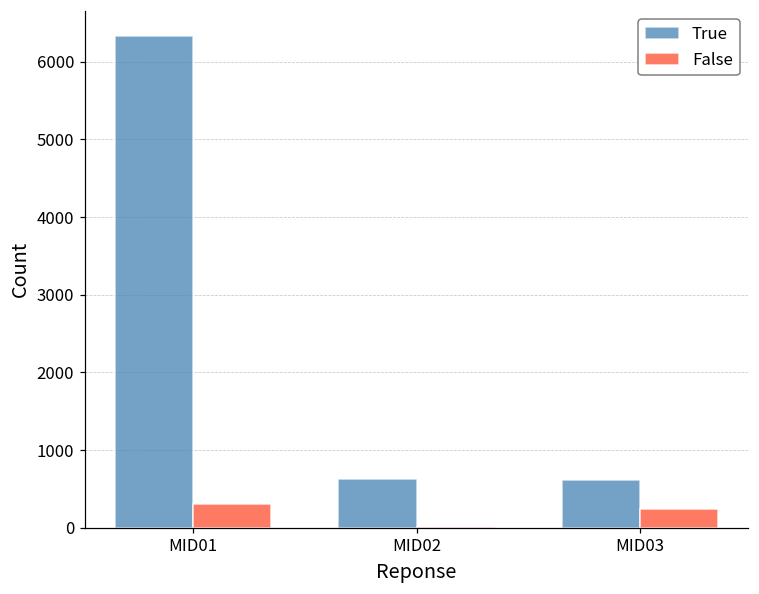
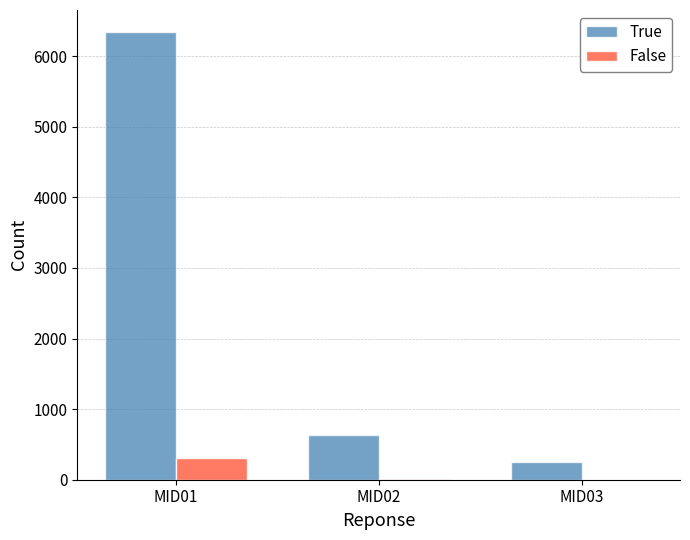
  {
    "True": {
      "MID01": 6300,
      "MID02": 600,
-     "MID03": 600
+     "MID03": 200
    },
    "False": {
      "MID01": 300,
-     "MID03": 200
+     "MID03": 0
    }
  }
